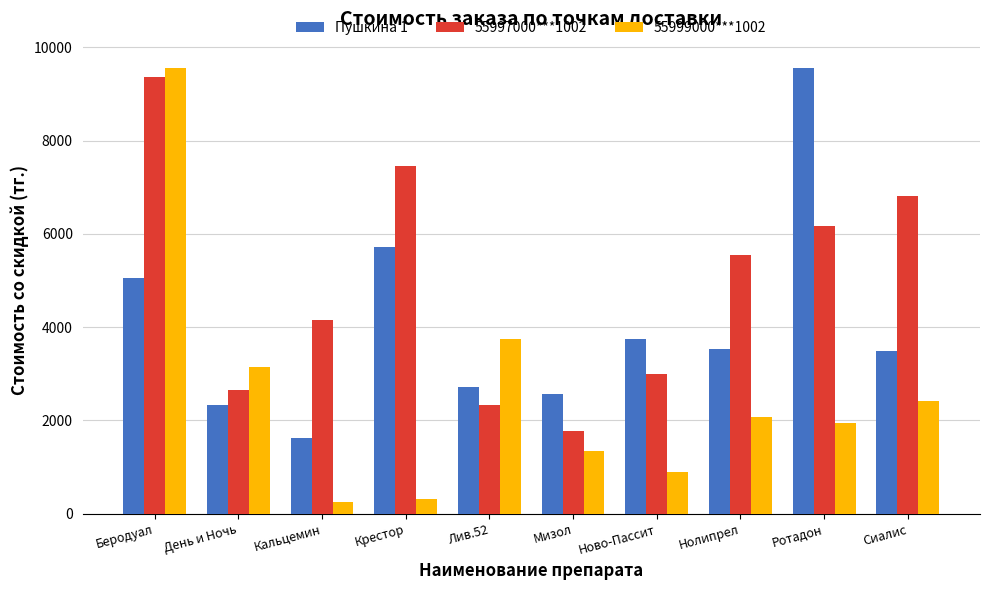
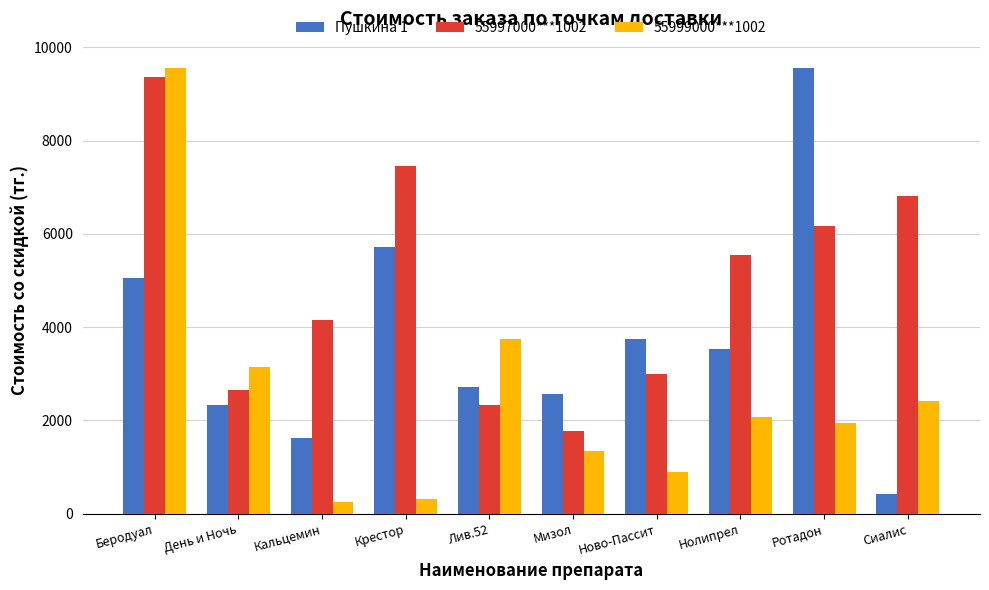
  {
    "Пушкина 1": {
      "Беродуал": 5000,
      "День и Ночь": 2300,
      "Кальцемин": 1600,
      "Крестор": 5700,
      "Лив.52": 2700,
      "Мизол": 2600,
      "Ново-Пассит": 3700,
      "Нолипрел": 3500,
      "Ротадон": 9600,
-     "Сиалис": 3500
+     "Сиалис": 400
    },
    "55997000***1002": {
      "Беродуал": 9400,
      "День и Ночь": 2700,
      "Кальцемин": 4200,
      "Крестор": 7500,
      "Лив.52": 2300,
      "Мизол": 1800,
      "Ново-Пассит": 3000,
      "Нолипрел": 5600,
      "Ротадон": 6200,
      "Сиалис": 6800
    },
    "55999000***1002": {
      "Беродуал": 9600,
      "День и Ночь": 3100,
      "Кальцемин": 300,
      "Крестор": 300,
      "Лив.52": 3700,
      "Мизол": 1300,
      "Ново-Пассит": 900,
      "Нолипрел": 2100,
      "Ротадон": 1900,
      "Сиалис": 2400
    }
  }
